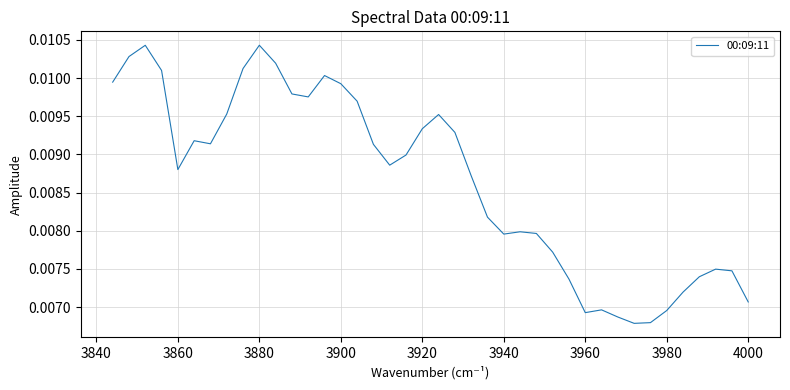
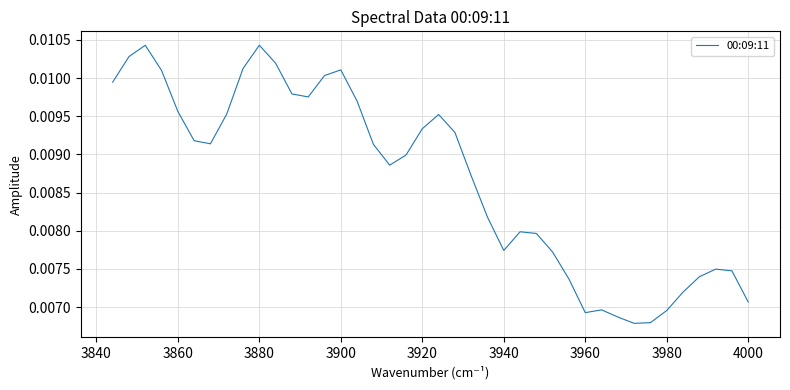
  {
-   "3860": 0.0088,
+   "3860": 0.0096,
    "3880": 0.0104,
-   "3900": 0.0099,
+   "3900": 0.0101,
    "3920": 0.0093,
-   "3940": 0.0080,
+   "3940": 0.0077,
    "3960": 0.0069,
    "3980": 0.0070,
    "4000": 0.0071
  }
